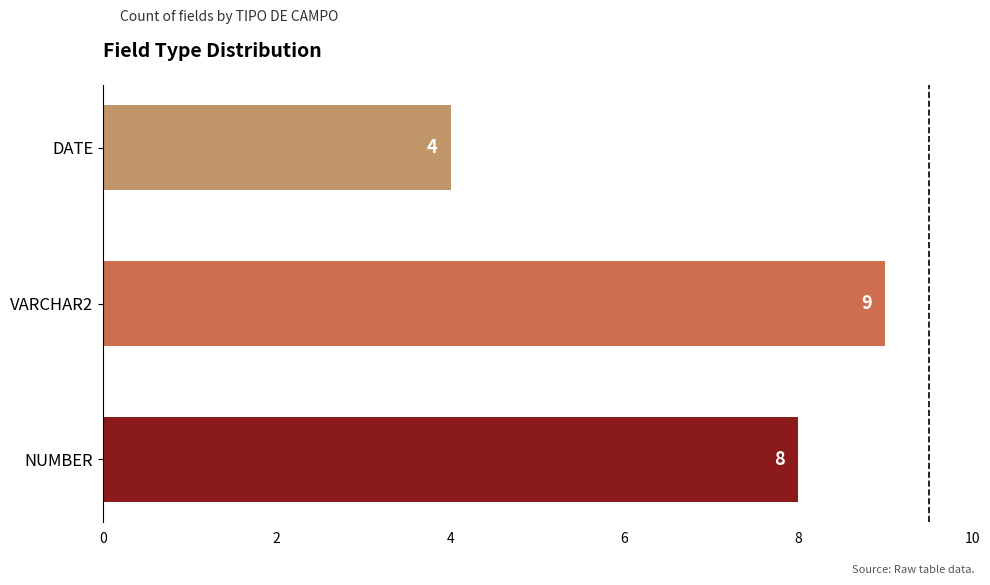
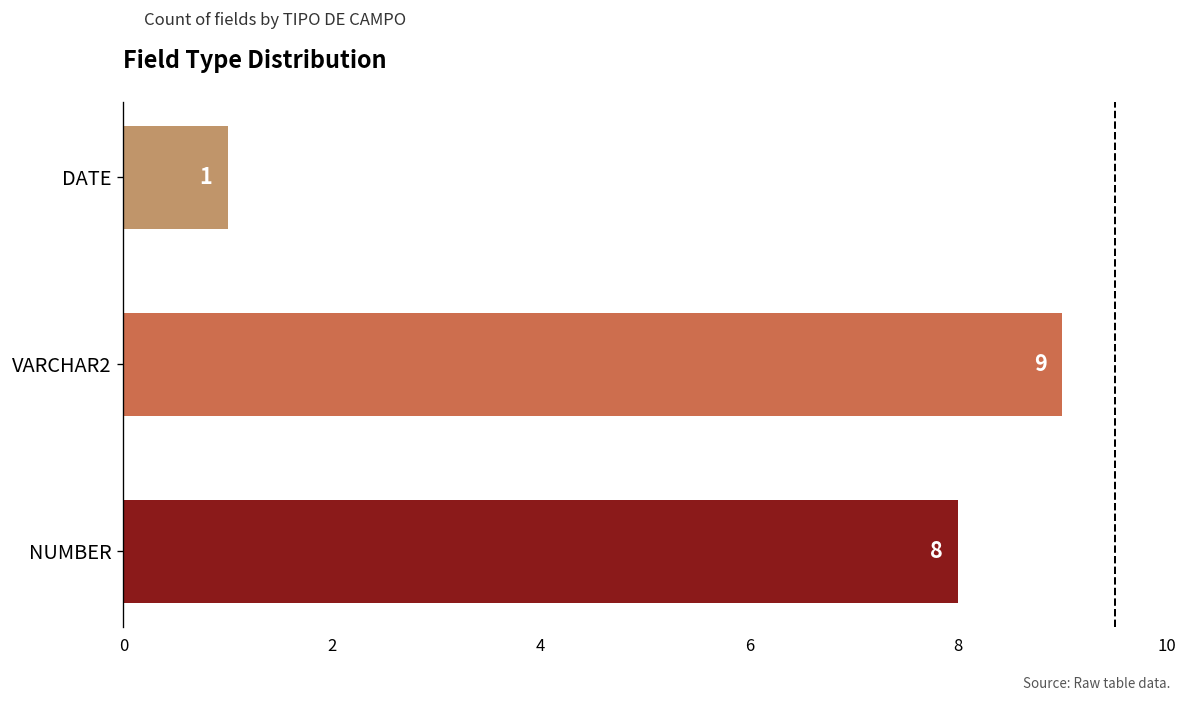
  {
-   "DATE": 4,
+   "DATE": 1,
    "VARCHAR2": 9,
    "NUMBER": 8
  }
